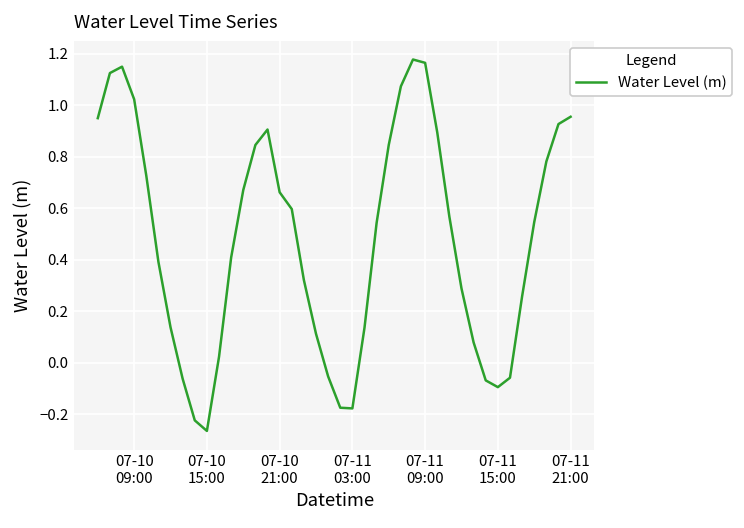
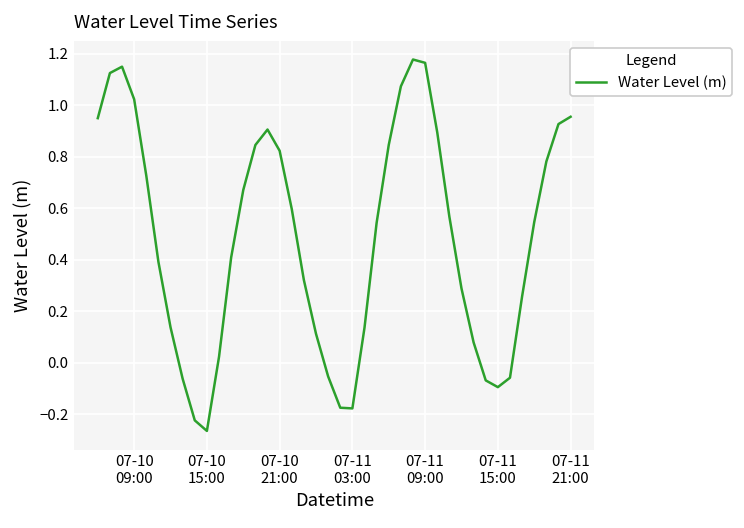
  {
    "07-10 09:00": 1.02,
    "07-10 15:00": -0.27,
-   "07-10 21:00": 0.66,
+   "07-10 21:00": 0.82,
    "07-11 03:00": -0.18,
    "07-11 09:00": 1.16,
    "07-11 15:00": -0.10,
    "07-11 21:00": 0.95
  }
